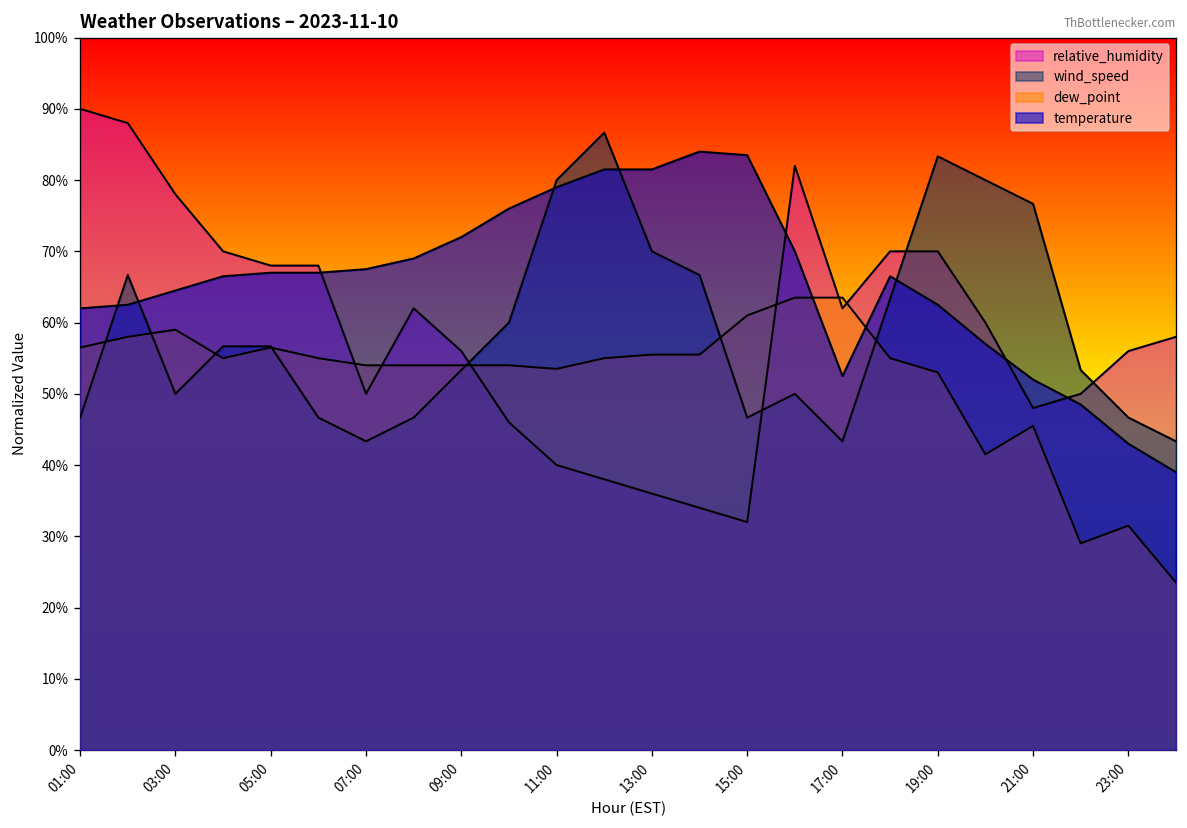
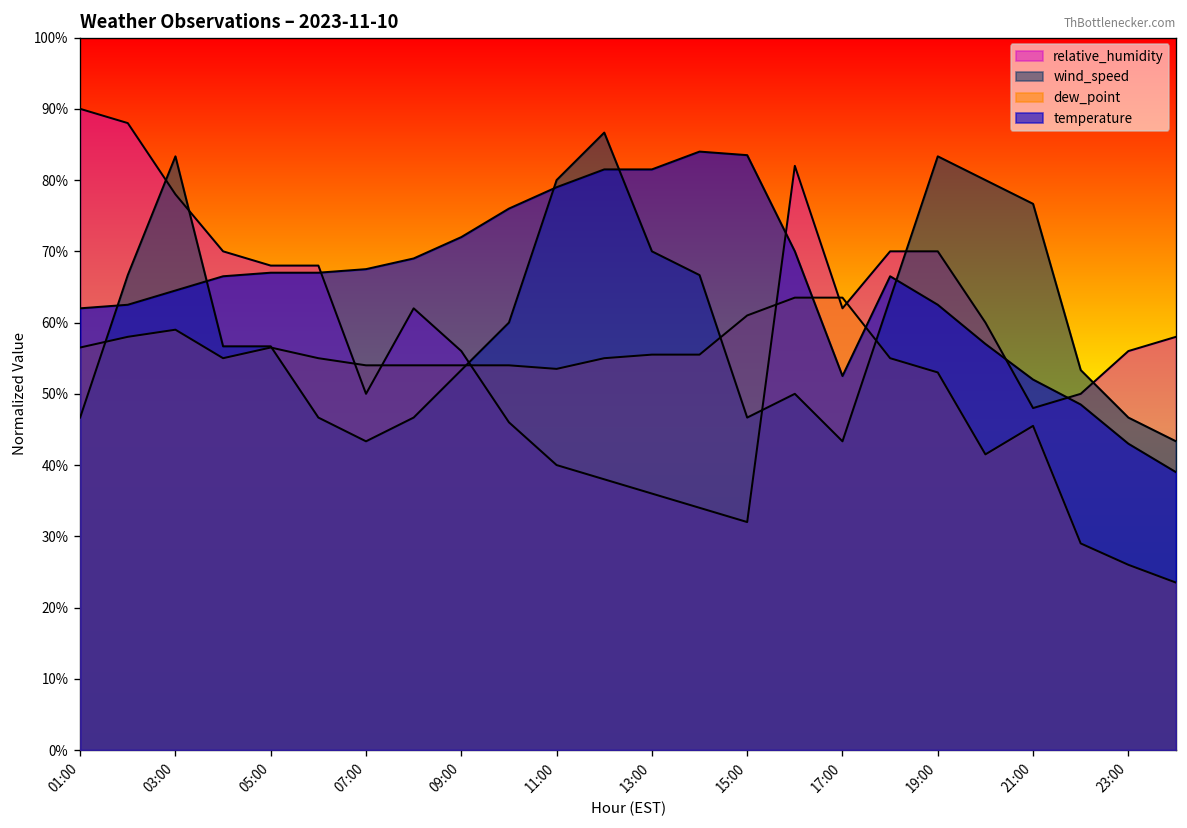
  {
    "relative_humidity": {
      "01:00": "90%",
      "03:00": "78%",
      "05:00": "68%",
      "07:00": "50%",
      "09:00": "56%",
      "11:00": "40%",
      "13:00": "36%",
      "15:00": "32%",
      "17:00": "62%",
      "19:00": "70%",
      "21:00": "48%",
      "23:00": "56%"
    },
    "wind_speed": {
      "01:00": "47%",
-     "03:00": "50%",
+     "03:00": "83%",
      "07:00": "43%",
      "09:00": "53%",
      "11:00": "80%",
      "13:00": "70%",
      "15:00": "47%",
      "17:00": "43%",
      "19:00": "83%",
      "21:00": "77%",
      "23:00": "47%"
    },
    "dew_point": {
      "01:00": "57%",
      "03:00": "59%",
      "07:00": "54%",
      "09:00": "54%",
      "11:00": "53%",
      "13:00": "55%",
      "15:00": "61%",
      "17:00": "64%",
      "19:00": "53%",
      "21:00": "45%",
-     "23:00": "32%"
+     "23:00": "26%"
    },
    "temperature": {
      "01:00": "62%",
      "03:00": "65%",
      "05:00": "67%",
      "07:00": "68%",
      "09:00": "72%",
      "11:00": "79%",
      "13:00": "82%",
      "15:00": "84%",
      "17:00": "53%",
      "19:00": "63%",
      "21:00": "52%",
      "23:00": "43%"
    }
  }
